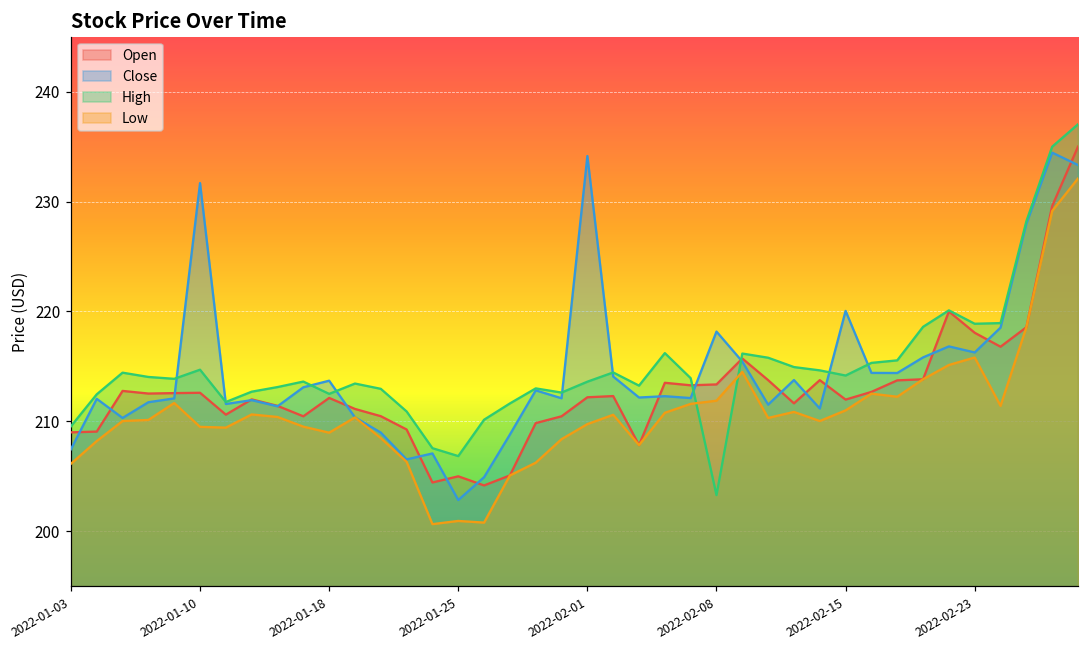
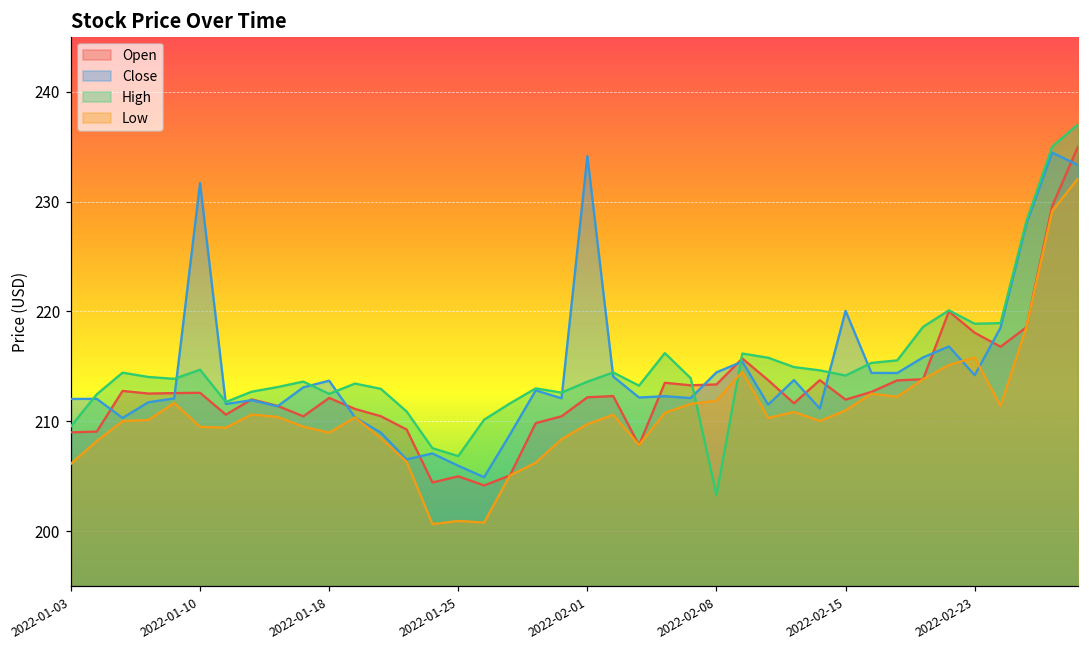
  {
    "Close": {
-     "2022-01-03": 207,
+     "2022-01-03": 212,
      "2022-01-10": 232,
      "2022-01-18": 214,
-     "2022-01-25": 203,
+     "2022-01-25": 206,
      "2022-02-01": 234,
-     "2022-02-08": 218,
+     "2022-02-08": 214,
      "2022-02-15": 220,
-     "2022-02-23": 216
+     "2022-02-23": 214
    },
    "High": {
      "2022-01-03": 210,
      "2022-01-10": 215,
      "2022-01-18": 213,
      "2022-01-25": 207,
      "2022-02-01": 214,
      "2022-02-08": 203,
      "2022-02-15": 214,
      "2022-02-23": 219
    }
  }
